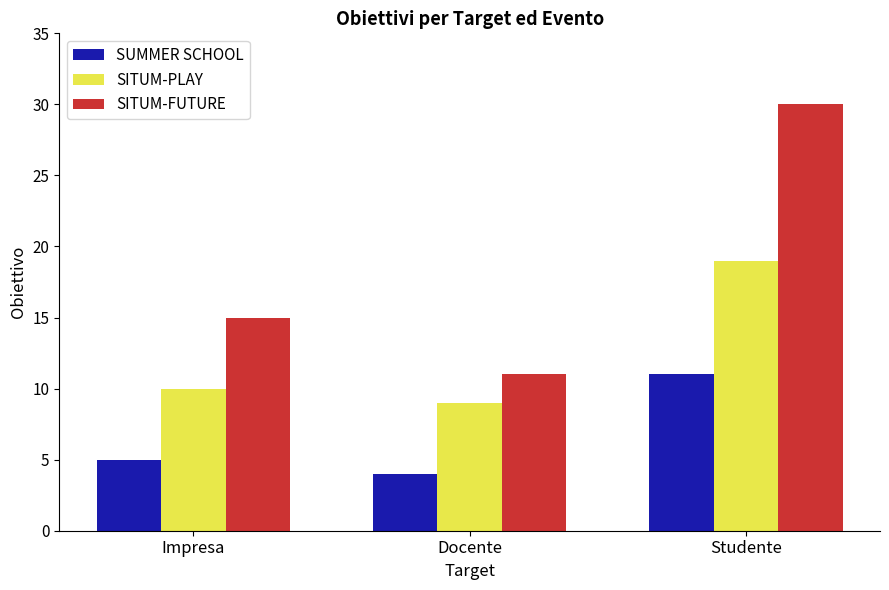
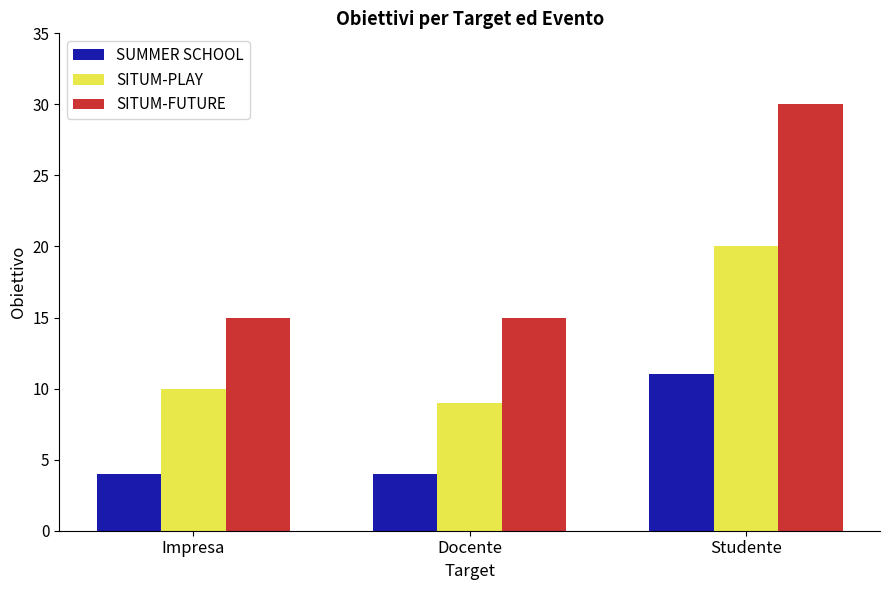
  {
    "SUMMER SCHOOL": {
-     "Impresa": 5,
+     "Impresa": 4,
      "Docente": 4,
      "Studente": 11
    },
    "SITUM-PLAY": {
      "Impresa": 10,
      "Docente": 9,
-     "Studente": 19
+     "Studente": 20
    },
    "SITUM-FUTURE": {
      "Impresa": 15,
-     "Docente": 11,
+     "Docente": 15,
      "Studente": 30
    }
  }
